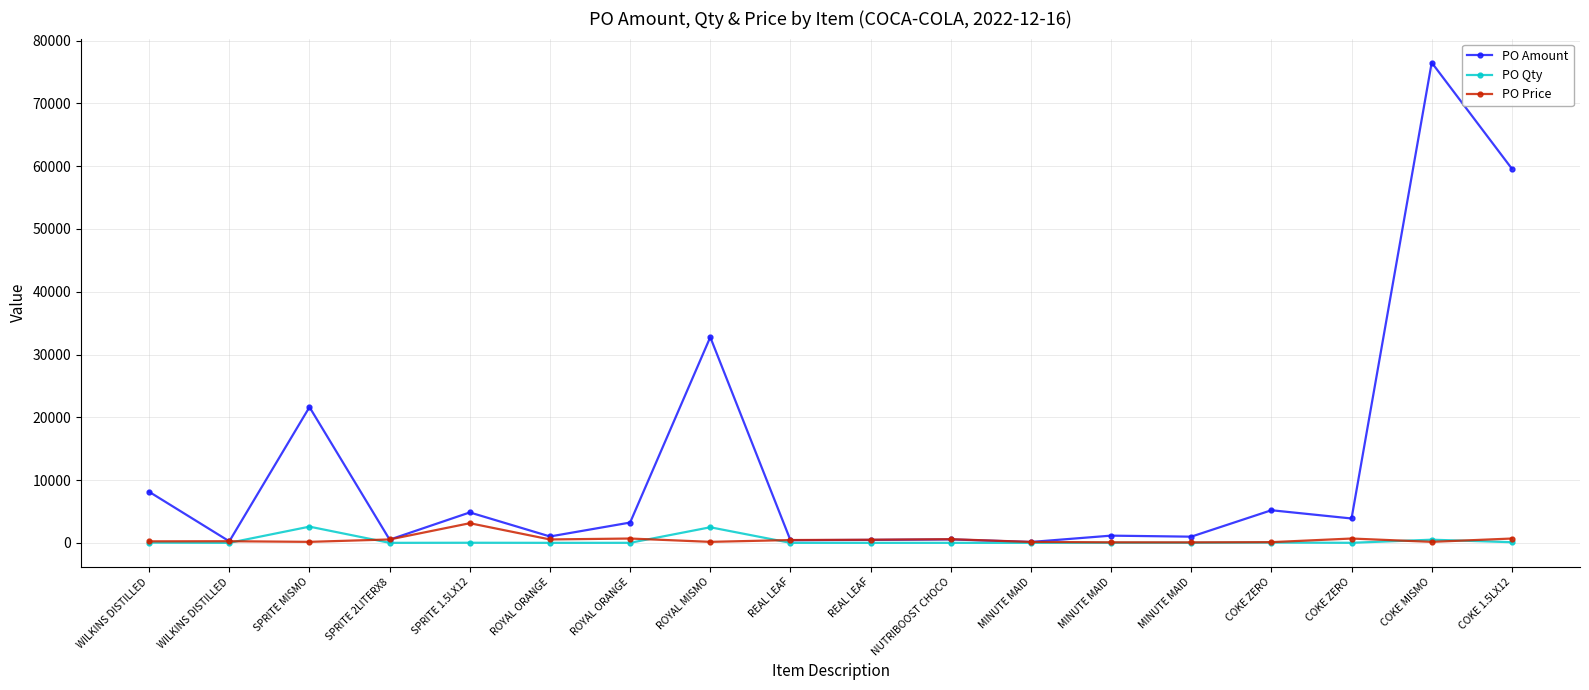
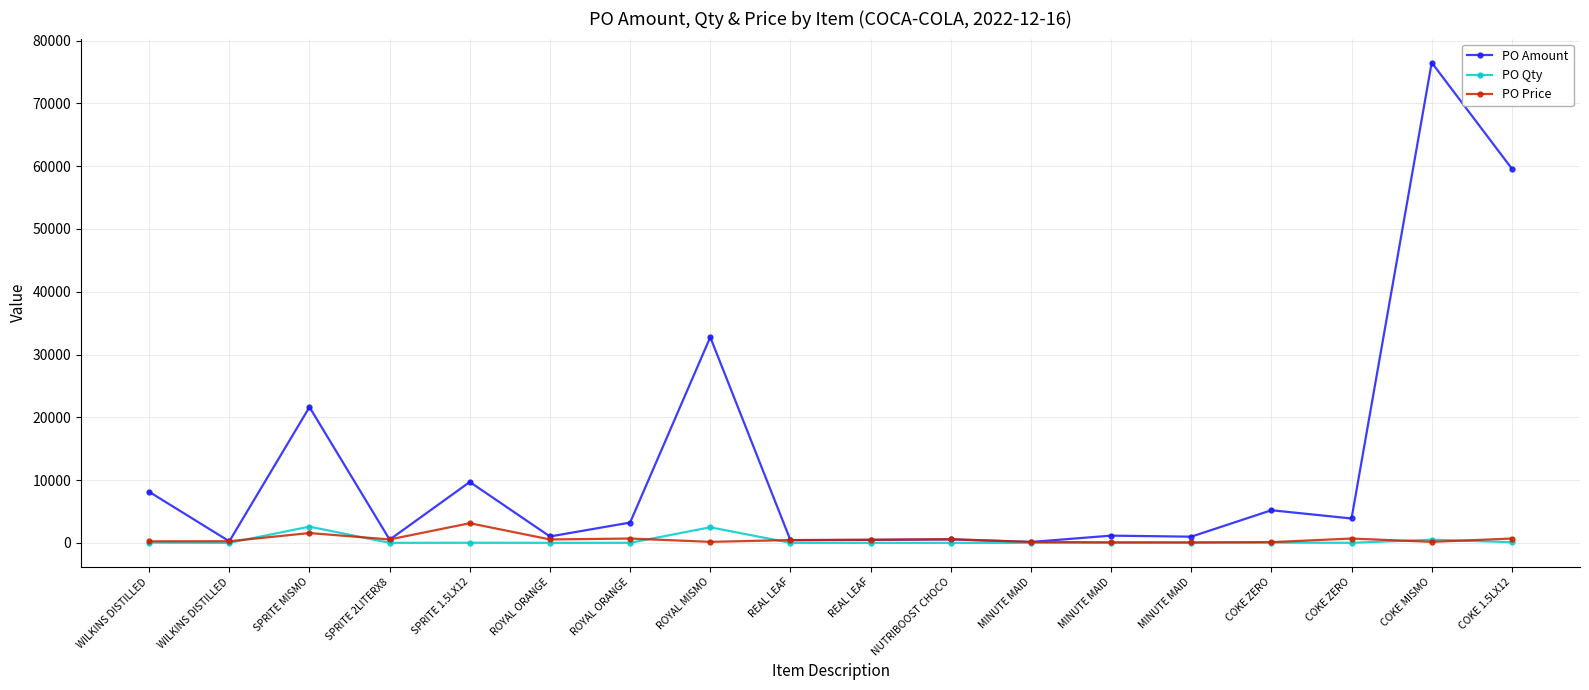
  {
    "PO Amount": {
      "SPRITE MISMO": 22000,
-     "SPRITE 1.5LX12": 5000,
+     "SPRITE 1.5LX12": 10000,
      "ROYAL MISMO": 33000,
      "COKE MISMO": 77000,
      "COKE 1.5LX12": 60000
    },
    "PO Qty": {
      "SPRITE MISMO": 3000,
      "SPRITE 2LITERX8": 0,
      "SPRITE 1.5LX12": 0,
      "ROYAL MISMO": 2000,
      "NUTRIBOOST CHOCO": 0,
      "COKE 1.5LX12": 0
    },
    "PO Price": {
-     "SPRITE MISMO": 0,
+     "SPRITE MISMO": 2000,
      "SPRITE 1.5LX12": 3000,
      "ROYAL MISMO": 0,
      "COKE 1.5LX12": 1000
    }
  }
